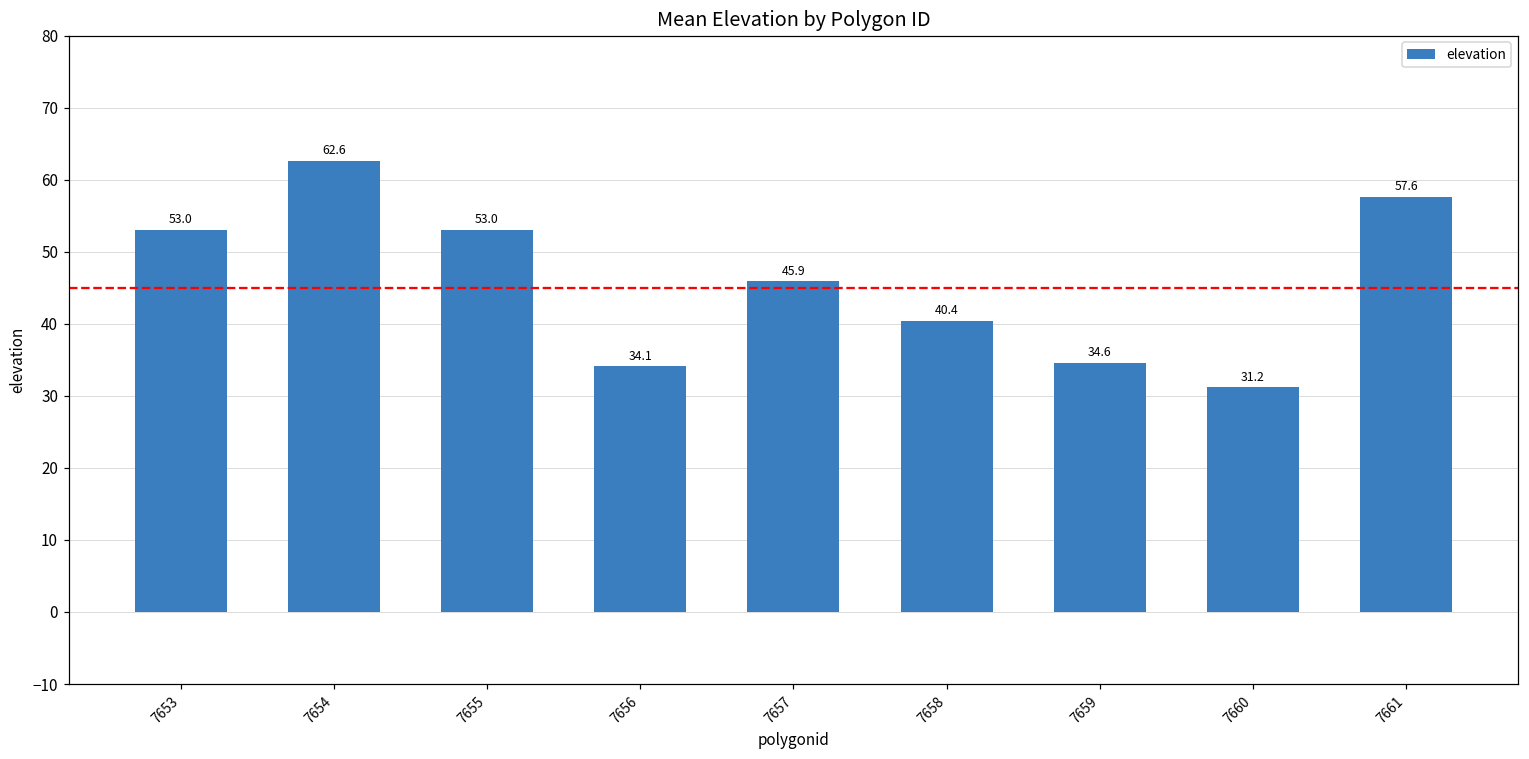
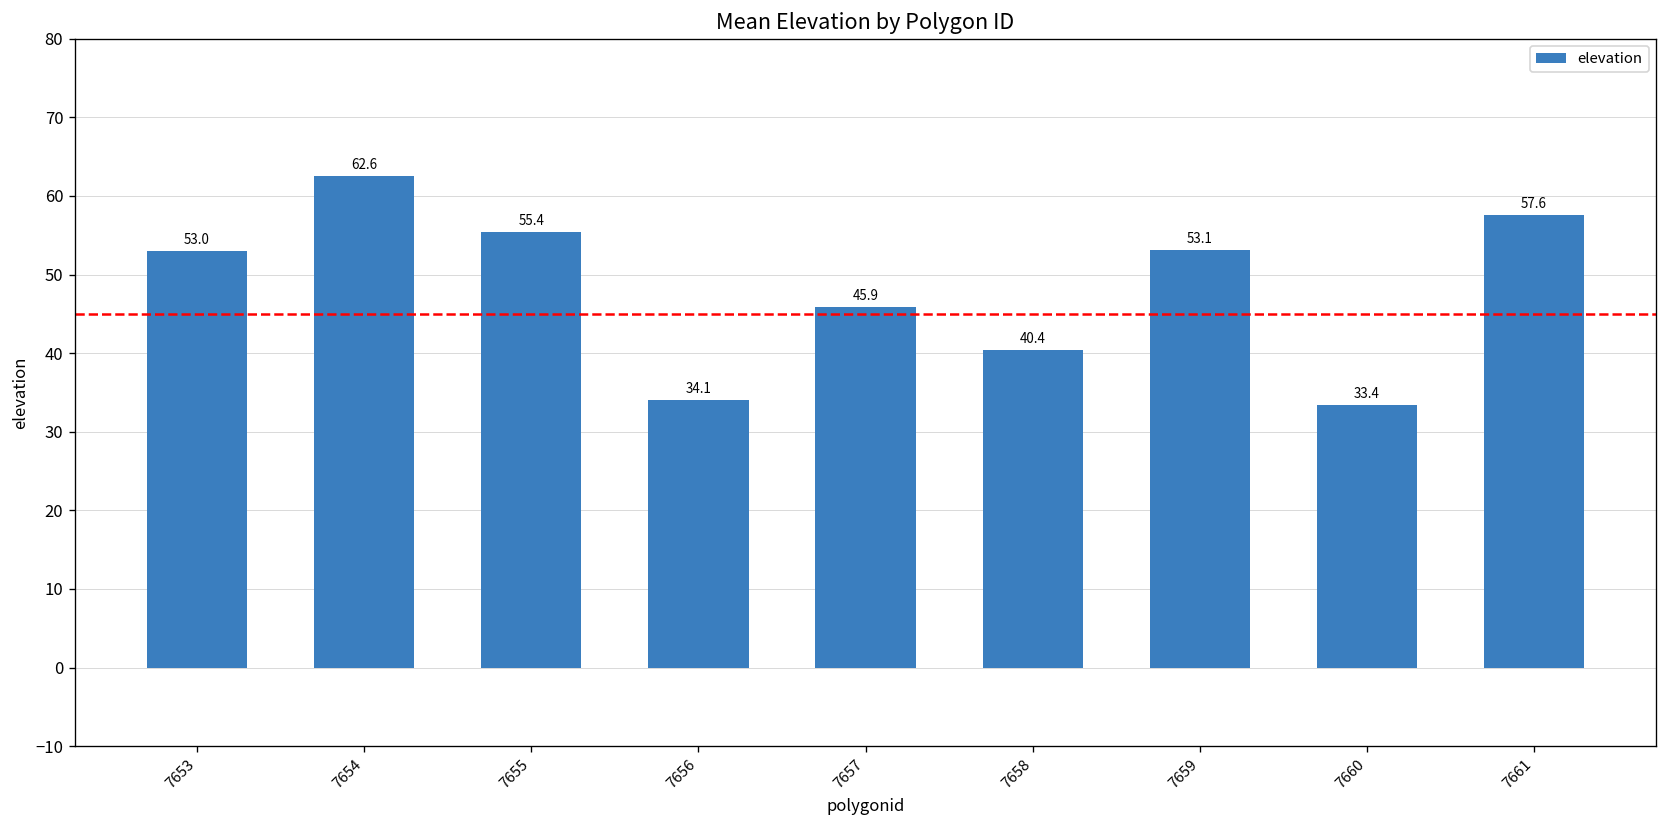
  {
    "7653": 53.0,
    "7654": 62.6,
-   "7655": 53.0,
+   "7655": 55.4,
    "7656": 34.1,
    "7657": 45.9,
    "7658": 40.4,
-   "7659": 34.6,
-   "7660": 31.2,
+   "7659": 53.1,
+   "7660": 33.4,
    "7661": 57.6
  }
